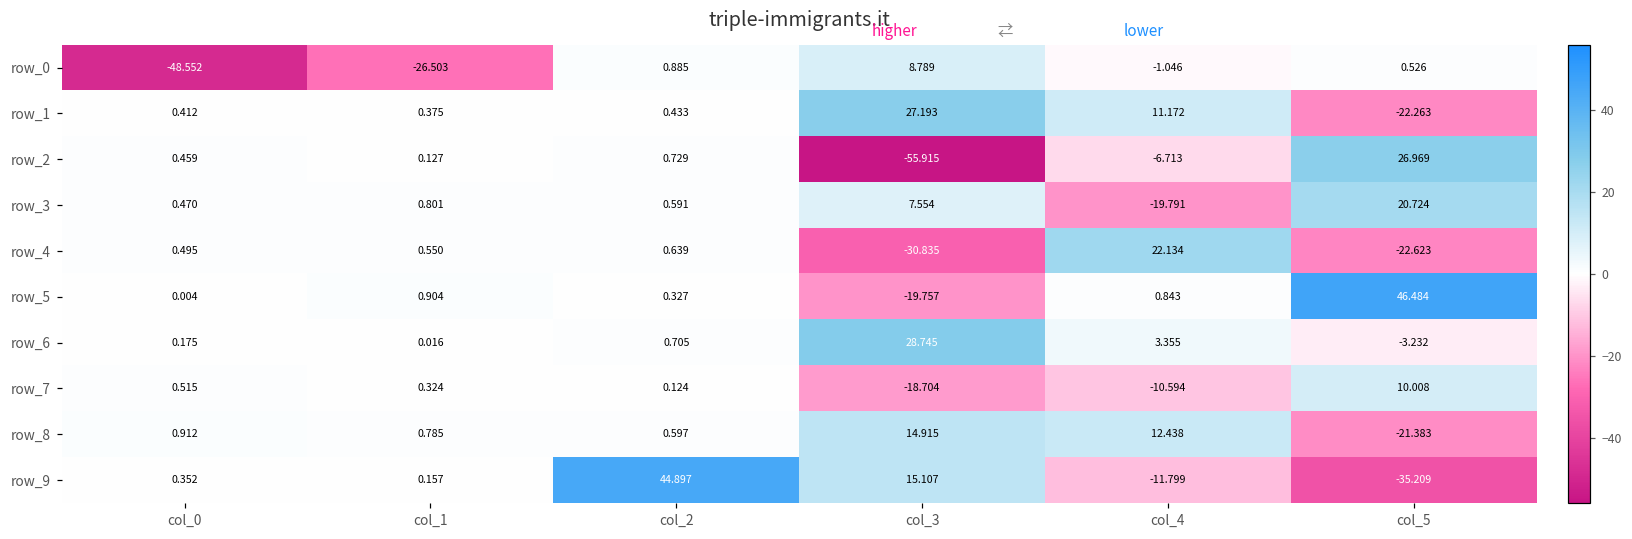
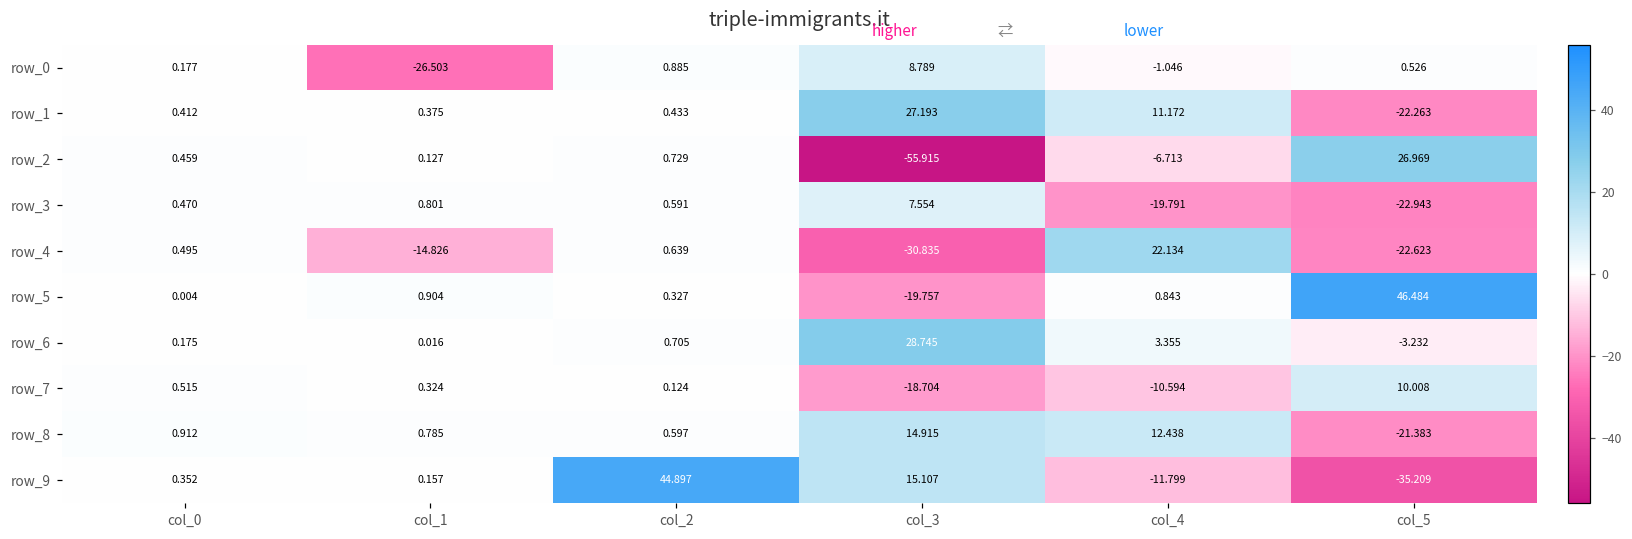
  {
    "row_0": {
-     "col_0": -48.552,
+     "col_0": 0.177,
      "col_1": -26.503,
      "col_2": 0.885,
      "col_3": 8.789,
      "col_4": -1.046,
      "col_5": 0.526
    },
    "row_1": {
      "col_0": 0.412,
      "col_1": 0.375,
      "col_2": 0.433,
      "col_3": 27.193,
      "col_4": 11.172,
      "col_5": -22.263
    },
    "row_2": {
      "col_0": 0.459,
      "col_1": 0.127,
      "col_2": 0.729,
      "col_3": -55.915,
      "col_4": -6.713,
      "col_5": 26.969
    },
    "row_3": {
      "col_0": 0.470,
      "col_1": 0.801,
      "col_2": 0.591,
      "col_3": 7.554,
      "col_4": -19.791,
-     "col_5": 20.724
+     "col_5": -22.943
    },
    "row_4": {
      "col_0": 0.495,
-     "col_1": 0.550,
+     "col_1": -14.826,
      "col_2": 0.639,
      "col_3": -30.835,
      "col_4": 22.134,
      "col_5": -22.623
    },
    "row_5": {
      "col_0": 0.004,
      "col_1": 0.904,
      "col_2": 0.327,
      "col_3": -19.757,
      "col_4": 0.843,
      "col_5": 46.484
    },
    "row_6": {
      "col_0": 0.175,
      "col_1": 0.016,
      "col_2": 0.705,
      "col_3": 28.745,
      "col_4": 3.355,
      "col_5": -3.232
    },
    "row_7": {
      "col_0": 0.515,
      "col_1": 0.324,
      "col_2": 0.124,
      "col_3": -18.704,
      "col_4": -10.594,
      "col_5": 10.008
    },
    "row_8": {
      "col_0": 0.912,
      "col_1": 0.785,
      "col_2": 0.597,
      "col_3": 14.915,
      "col_4": 12.438,
      "col_5": -21.383
    },
    "row_9": {
      "col_0": 0.352,
      "col_1": 0.157,
      "col_2": 44.897,
      "col_3": 15.107,
      "col_4": -11.799,
      "col_5": -35.209
    }
  }
